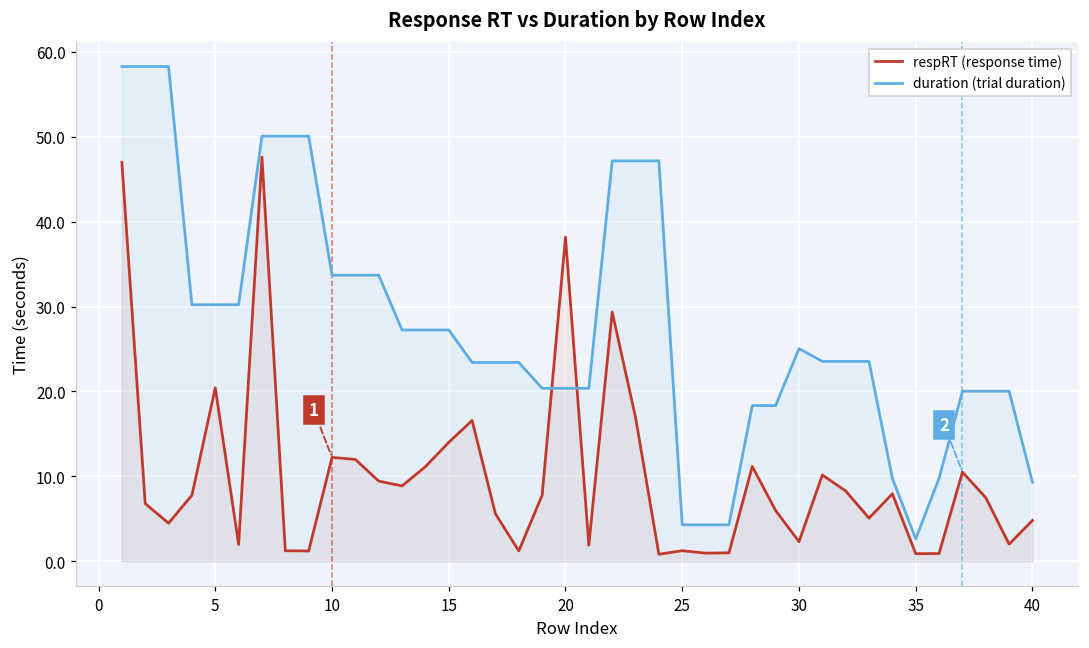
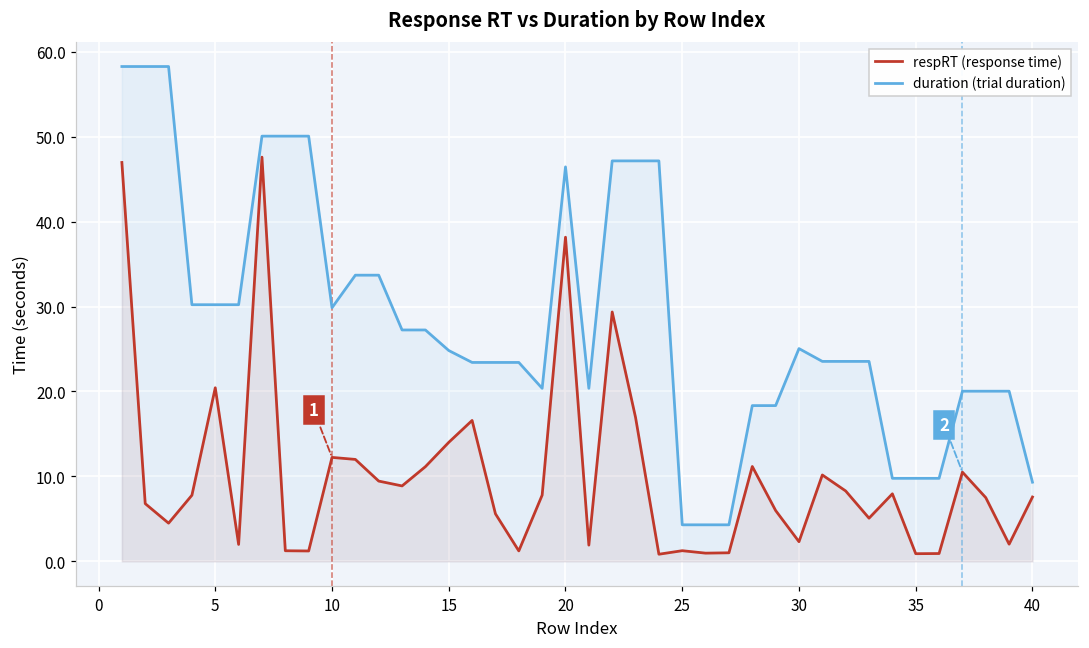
  {
    "respRT (response time)": {
      "5": 20,
      "10": 12,
      "15": 14,
      "20": 38,
      "25": 1,
      "30": 2,
      "35": 1,
-     "40": 5
+     "40": 8
    },
    "duration (trial duration)": {
      "5": 30,
-     "10": 34,
-     "15": 27,
-     "20": 20,
+     "10": 30,
+     "15": 25,
+     "20": 46,
      "25": 4,
      "30": 25,
-     "35": 3,
+     "35": 10,
      "40": 9
    }
  }
